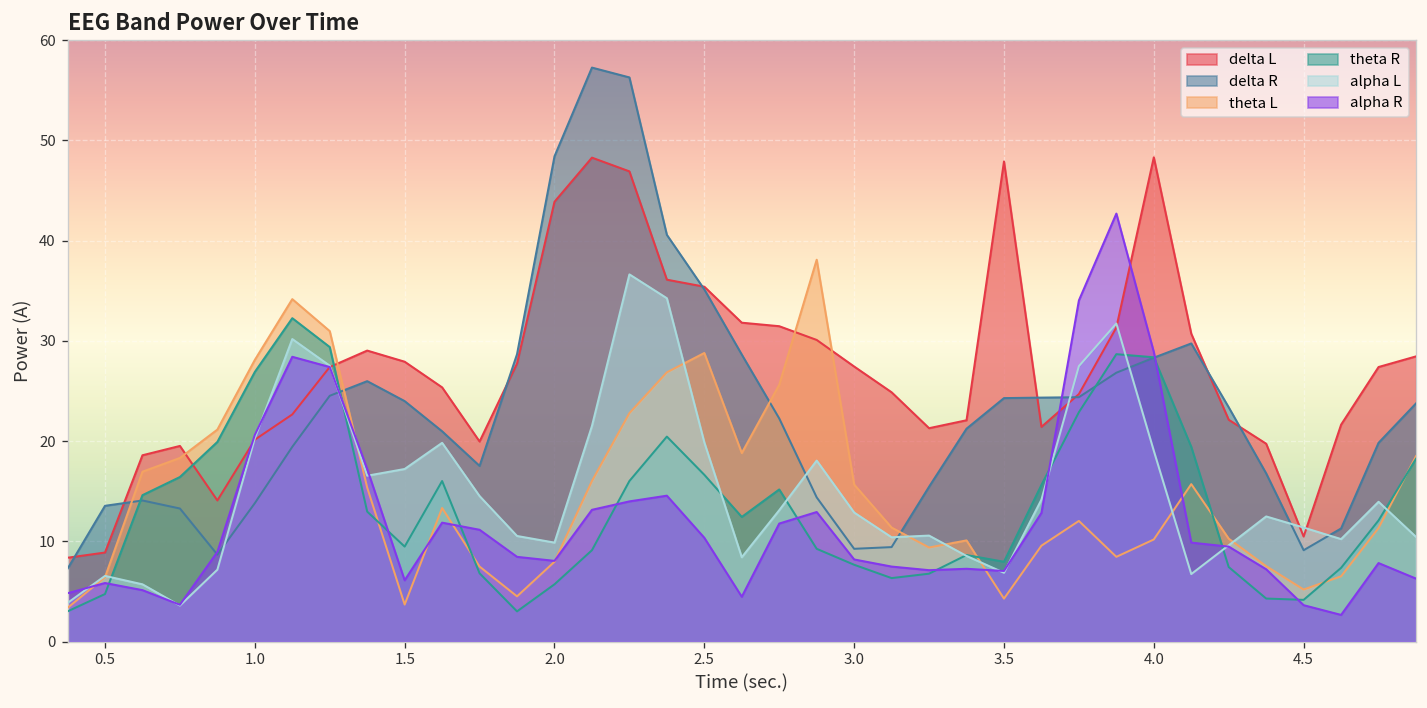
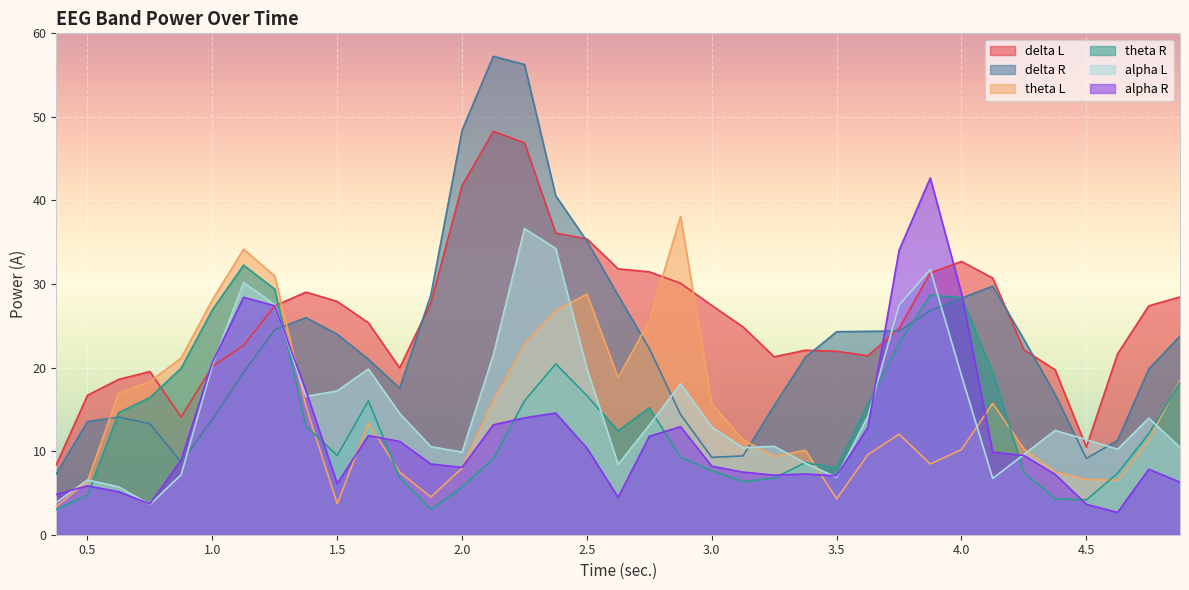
  {
    "delta L": {
-     "0.5": 9,
+     "0.5": 17,
      "1.5": 28,
-     "2.0": 44,
+     "2.0": 42,
      "3.0": 27,
-     "3.5": 48,
-     "4.0": 48,
+     "3.5": 22,
+     "4.0": 33,
      "4.5": 10
    },
    "theta L": {
      "1.0": 28,
      "1.5": 4,
      "2.5": 29,
      "3.0": 16,
      "3.5": 4,
      "4.0": 10,
-     "4.5": 5
+     "4.5": 7
    },
    "alpha L": {
      "1.5": 17,
      "2.0": 10,
      "2.5": 20,
      "3.0": 13,
      "4.0": 19,
      "4.5": 11
    },
    "alpha R": {
      "0.5": 6,
      "1.0": 21,
      "1.5": 6,
      "2.5": 10,
      "3.0": 8,
      "4.0": 29,
      "4.5": 4
    }
  }
